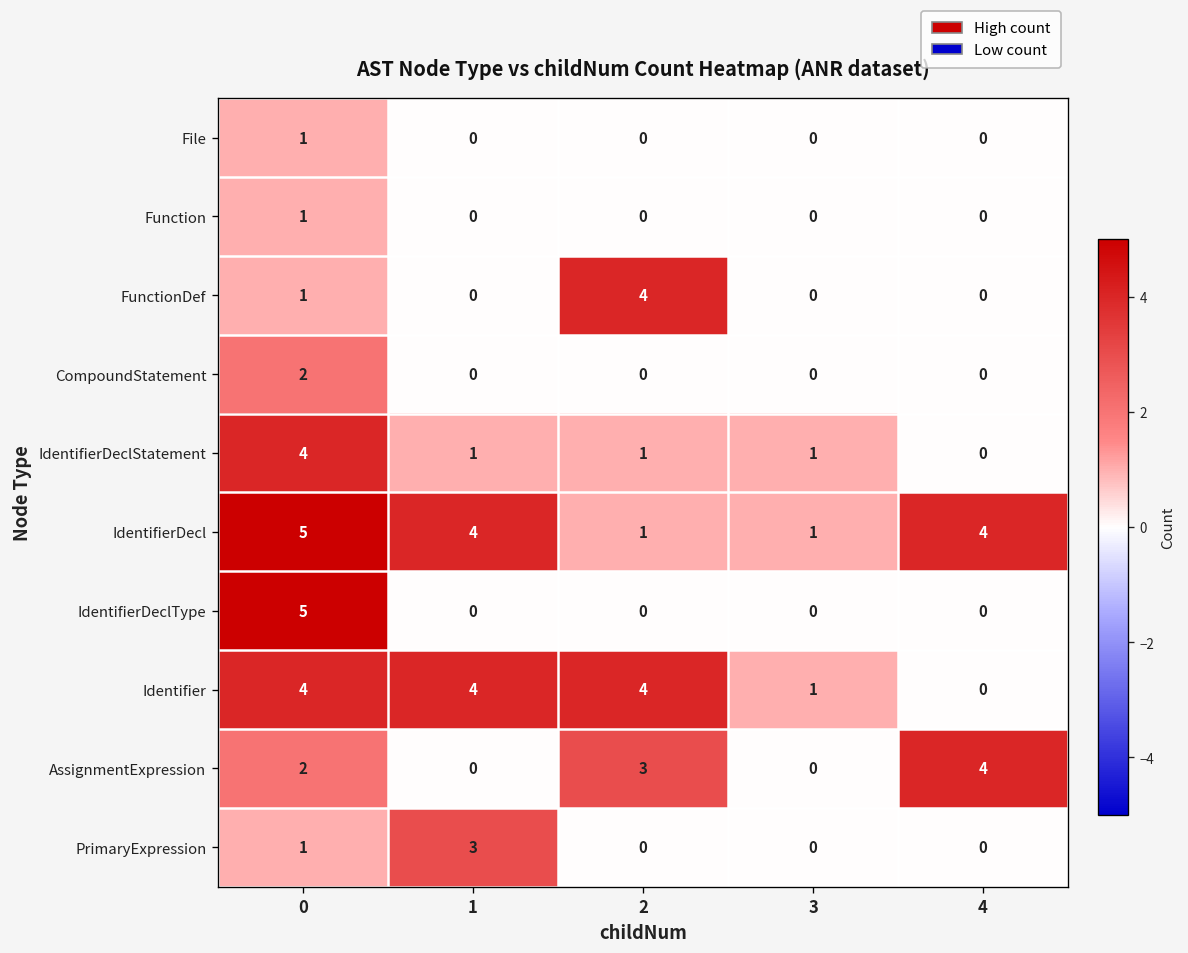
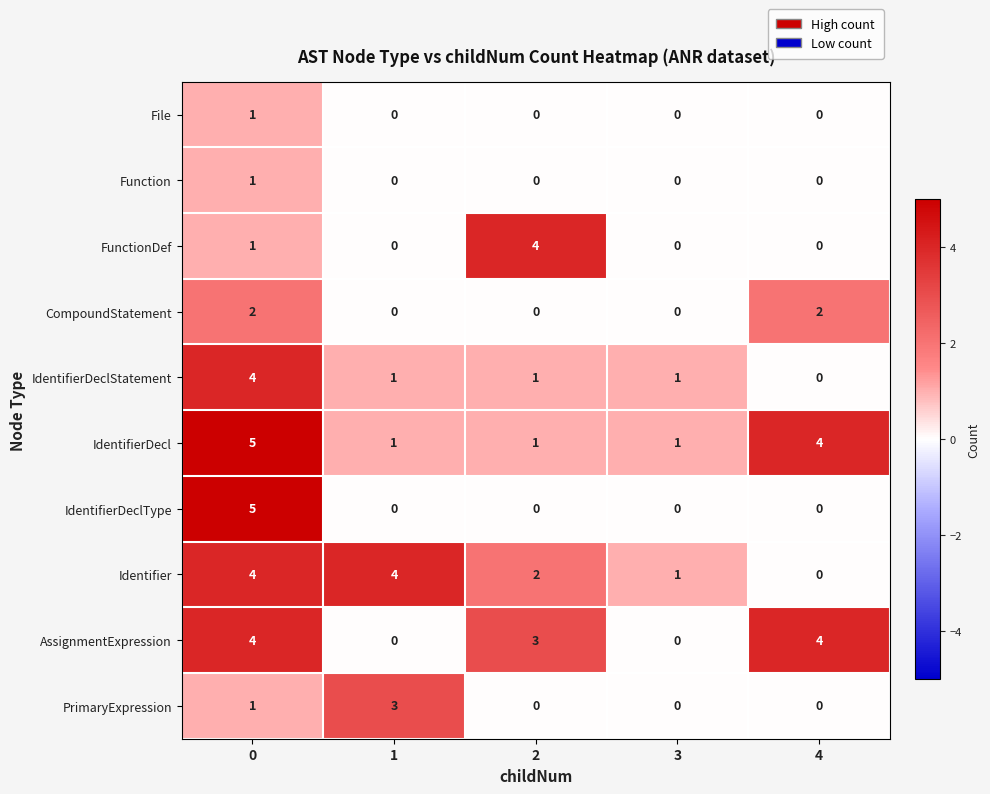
  {
    "File": {
      "0": 1,
      "1": 0,
      "2": 0,
      "3": 0,
      "4": 0
    },
    "Function": {
      "0": 1,
      "1": 0,
      "2": 0,
      "3": 0,
      "4": 0
    },
    "FunctionDef": {
      "0": 1,
      "1": 0,
      "2": 4,
      "3": 0,
      "4": 0
    },
    "CompoundStatement": {
      "0": 2,
      "1": 0,
      "2": 0,
      "3": 0,
-     "4": 0
+     "4": 2
    },
    "IdentifierDeclStatement": {
      "0": 4,
      "1": 1,
      "2": 1,
      "3": 1,
      "4": 0
    },
    "IdentifierDecl": {
      "0": 5,
-     "1": 4,
+     "1": 1,
      "2": 1,
      "3": 1,
      "4": 4
    },
    "IdentifierDeclType": {
      "0": 5,
      "1": 0,
      "2": 0,
      "3": 0,
      "4": 0
    },
    "Identifier": {
      "0": 4,
      "1": 4,
-     "2": 4,
+     "2": 2,
      "3": 1,
      "4": 0
    },
    "AssignmentExpression": {
-     "0": 2,
+     "0": 4,
      "1": 0,
      "2": 3,
      "3": 0,
      "4": 4
    },
    "PrimaryExpression": {
      "0": 1,
      "1": 3,
      "2": 0,
      "3": 0,
      "4": 0
    }
  }
